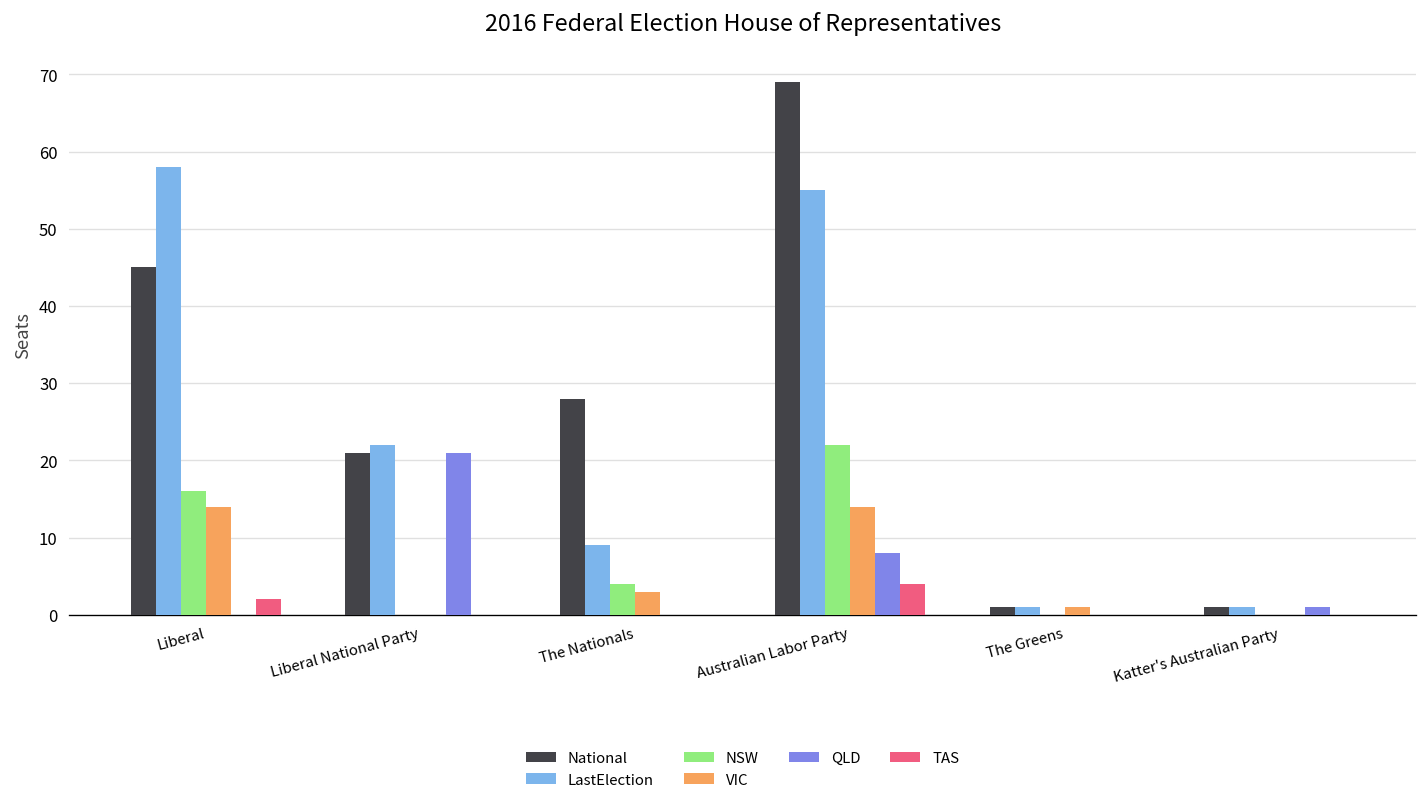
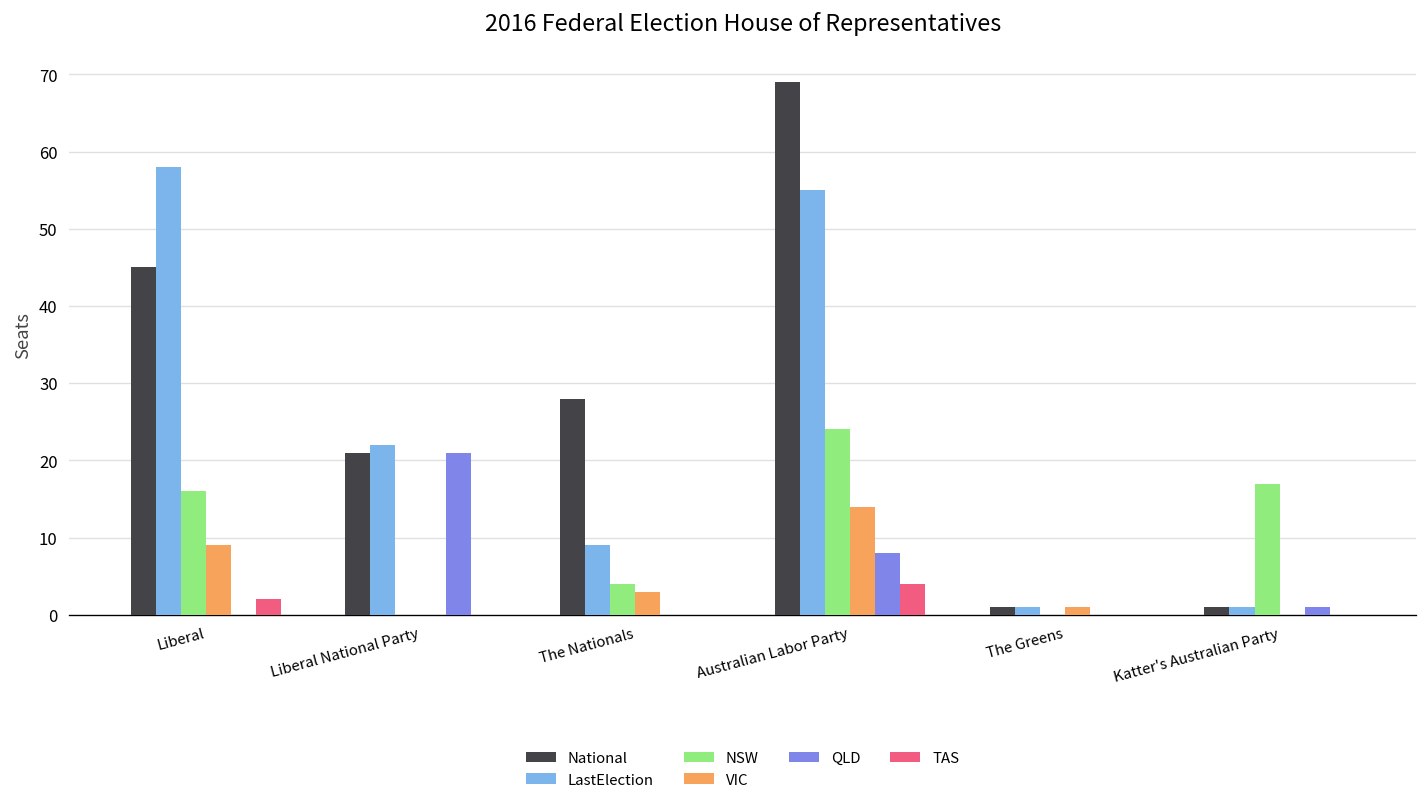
  {
    "National": {
      "Liberal": 45,
      "Liberal National Party": 21,
      "The Nationals": 28,
      "Australian Labor Party": 69,
      "The Greens": 1,
      "Katter's Australian Party": 1
    },
    "NSW": {
      "Liberal": 16,
      "Liberal National Party": 0,
      "The Nationals": 4,
-     "Australian Labor Party": 22,
+     "Australian Labor Party": 24,
      "The Greens": 0,
-     "Katter's Australian Party": 0
+     "Katter's Australian Party": 17
    },
    "VIC": {
-     "Liberal": 14,
+     "Liberal": 9,
      "Liberal National Party": 0,
      "The Nationals": 3,
      "Australian Labor Party": 14,
      "The Greens": 1,
      "Katter's Australian Party": 0
    },
    "TAS": {
      "Liberal": 2,
      "Liberal National Party": 0,
      "The Nationals": 0,
      "Australian Labor Party": 4,
      "The Greens": 0,
      "Katter's Australian Party": 0
    }
  }
